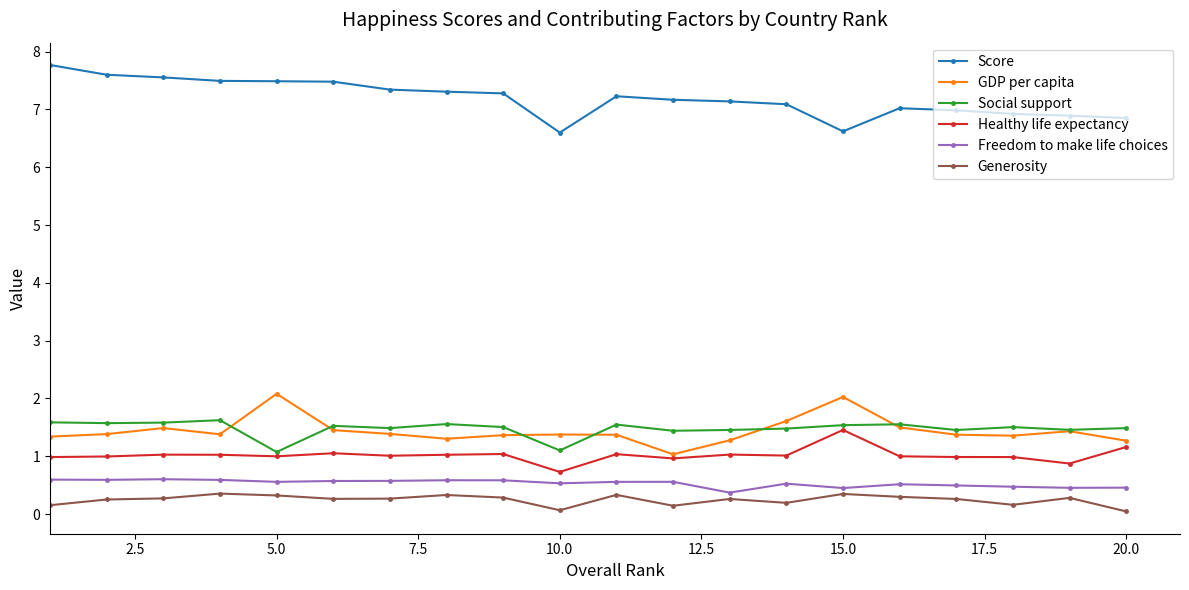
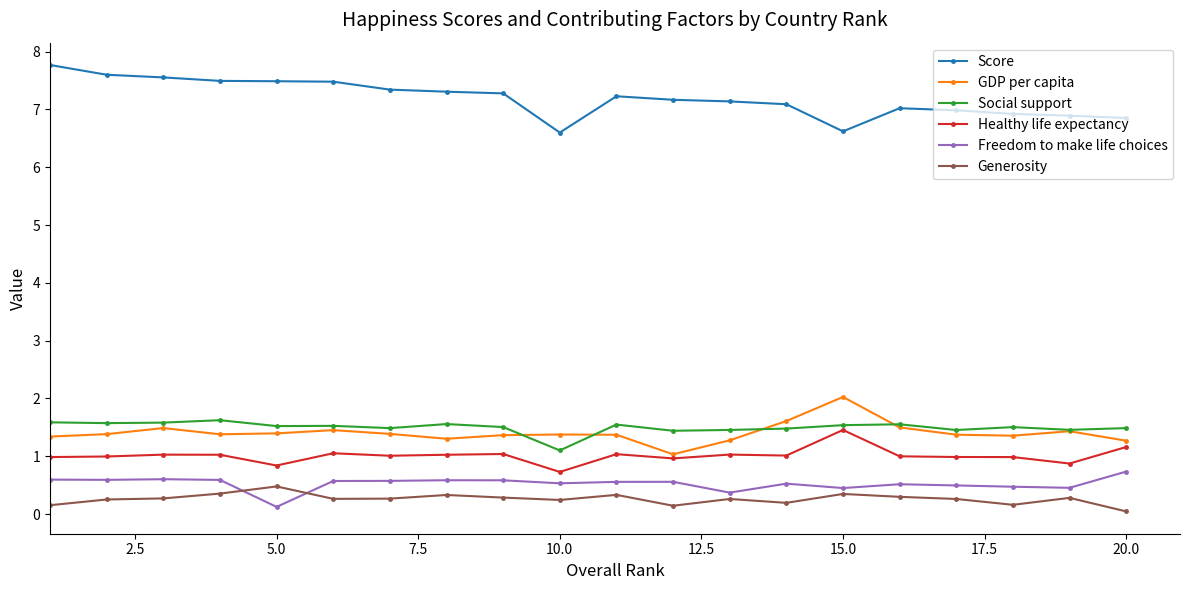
  {
    "Score": {
      "5.0": 7.5,
      "10.0": 6.6,
      "15.0": 6.6
    },
    "GDP per capita": {
-     "5.0": 2.1,
+     "5.0": 1.4,
      "10.0": 1.4,
      "15.0": 2.0,
      "20.0": 1.3
    },
    "Social support": {
-     "5.0": 1.1,
+     "5.0": 1.5,
      "10.0": 1.1,
      "15.0": 1.5,
      "20.0": 1.5
    },
    "Healthy life expectancy": {
-     "5.0": 1.0,
+     "5.0": 0.8,
      "10.0": 0.7,
      "15.0": 1.5,
      "20.0": 1.2
    },
    "Freedom to make life choices": {
-     "5.0": 0.6,
+     "5.0": 0.1,
      "10.0": 0.5,
      "15.0": 0.5,
-     "20.0": 0.5
+     "20.0": 0.7
    },
    "Generosity": {
-     "5.0": 0.3,
-     "10.0": 0.1,
+     "5.0": 0.5,
+     "10.0": 0.2,
      "15.0": 0.3,
      "20.0": 0.0
    }
  }
